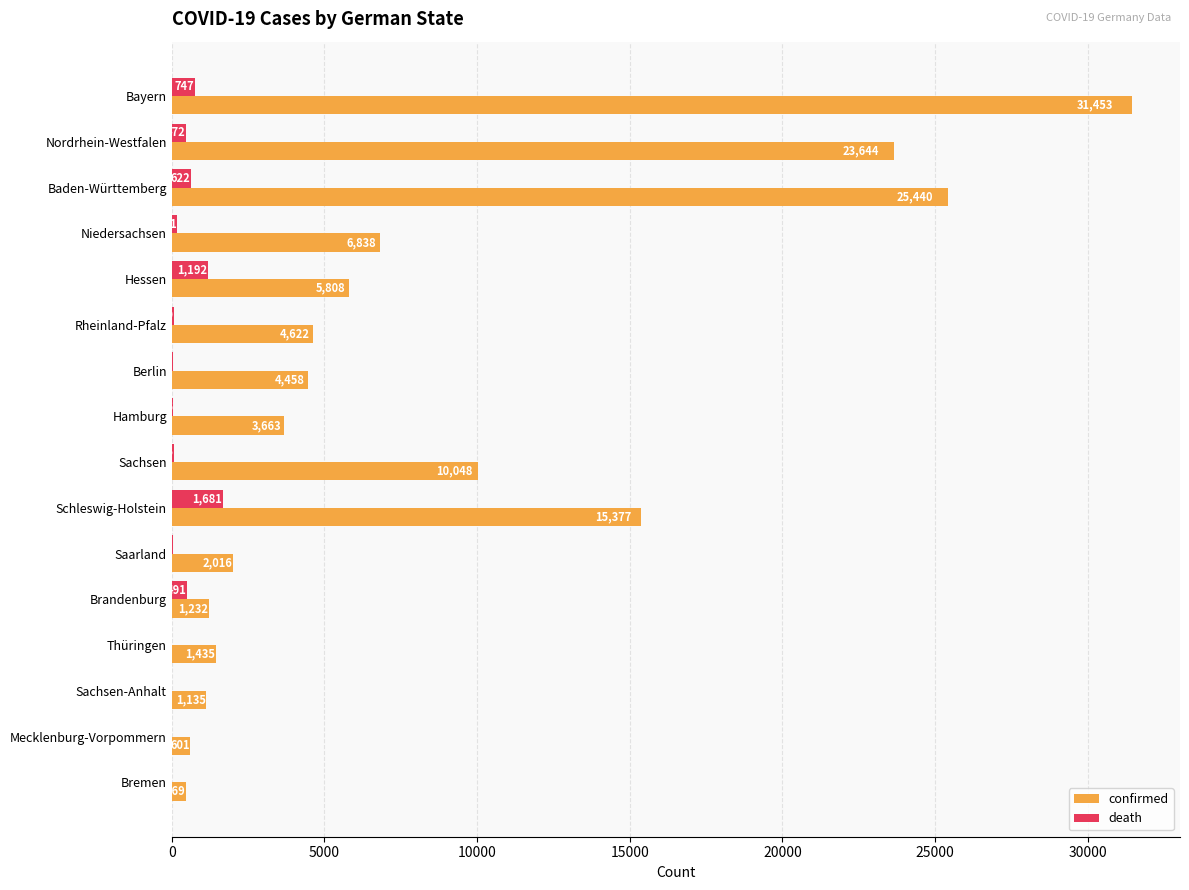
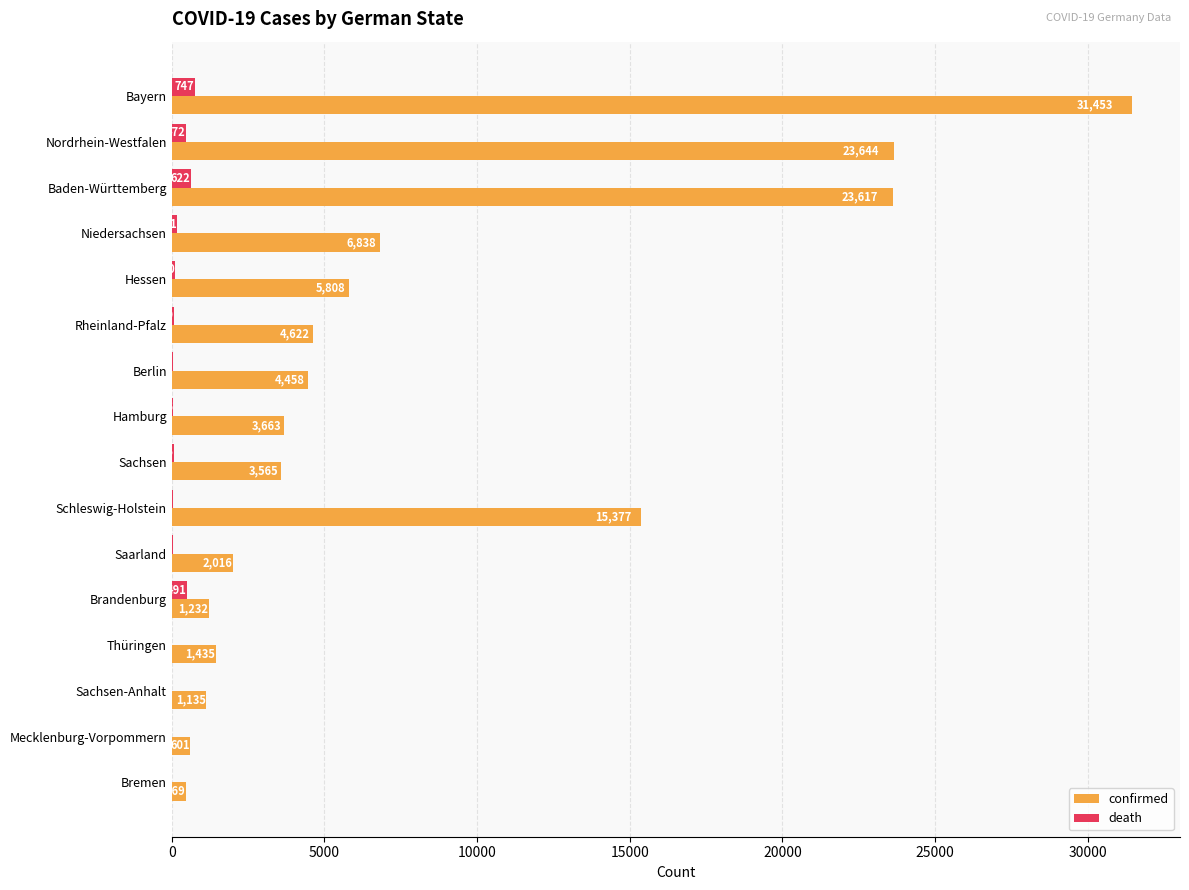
  {
    "confirmed": {
      "Bayern": "31,453",
      "Nordrhein-Westfalen": "23,644",
-     "Baden-Württemberg": "25,440",
+     "Baden-Württemberg": "23,617",
      "Niedersachsen": "6,838",
      "Hessen": "5,808",
      "Rheinland-Pfalz": "4,622",
      "Berlin": "4,458",
      "Hamburg": "3,663",
-     "Sachsen": "10,048",
+     "Sachsen": "3,565",
      "Schleswig-Holstein": "15,377",
      "Saarland": "2,016",
      "Brandenburg": "1,232",
      "Thüringen": "1,435",
      "Sachsen-Anhalt": "1,135",
      "Mecklenburg-Vorpommern": "601",
      "Bremen": "469"
    },
    "death": {
      "Niedersachsen": "200",
-     "Hessen": "1200",
-     "Schleswig-Holstein": "1700"
+     "Hessen": "100",
+     "Schleswig-Holstein": "0"
    }
  }
